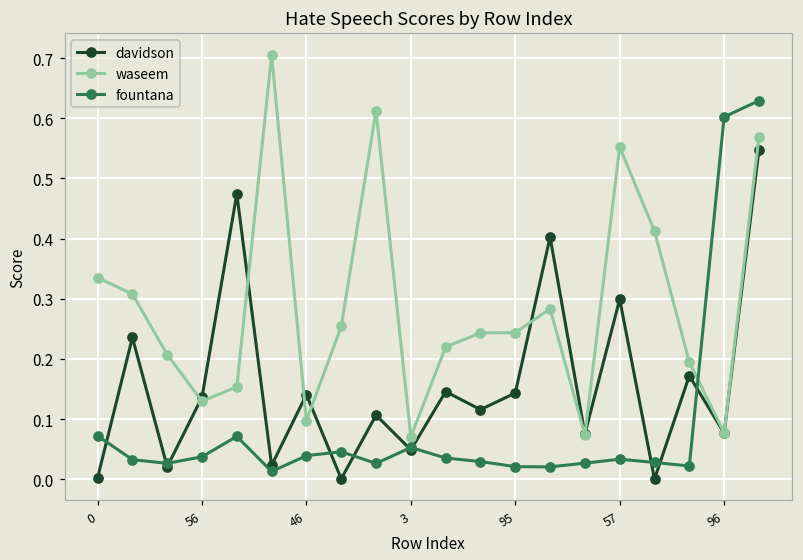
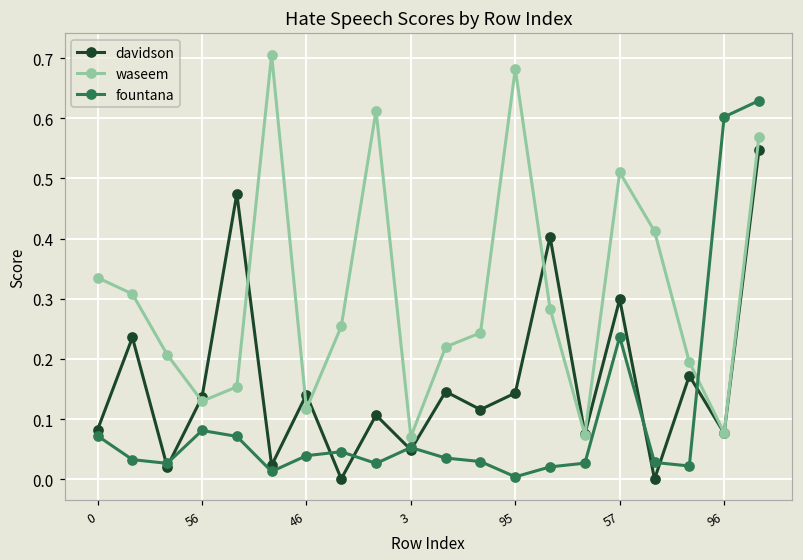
  {
    "davidson": {
-     "0": 0.00,
+     "0": 0.08,
      "56": 0.14,
      "46": 0.14,
      "95": 0.14,
      "57": 0.30
    },
    "waseem": {
      "0": 0.33,
      "56": 0.13,
-     "46": 0.10,
+     "46": 0.12,
      "3": 0.07,
-     "95": 0.24,
-     "57": 0.55
+     "95": 0.68,
+     "57": 0.51
    },
    "fountana": {
      "0": 0.07,
-     "56": 0.04,
+     "56": 0.08,
      "46": 0.04,
-     "95": 0.02,
-     "57": 0.03,
+     "95": 0.00,
+     "57": 0.24,
      "96": 0.60
    }
  }
